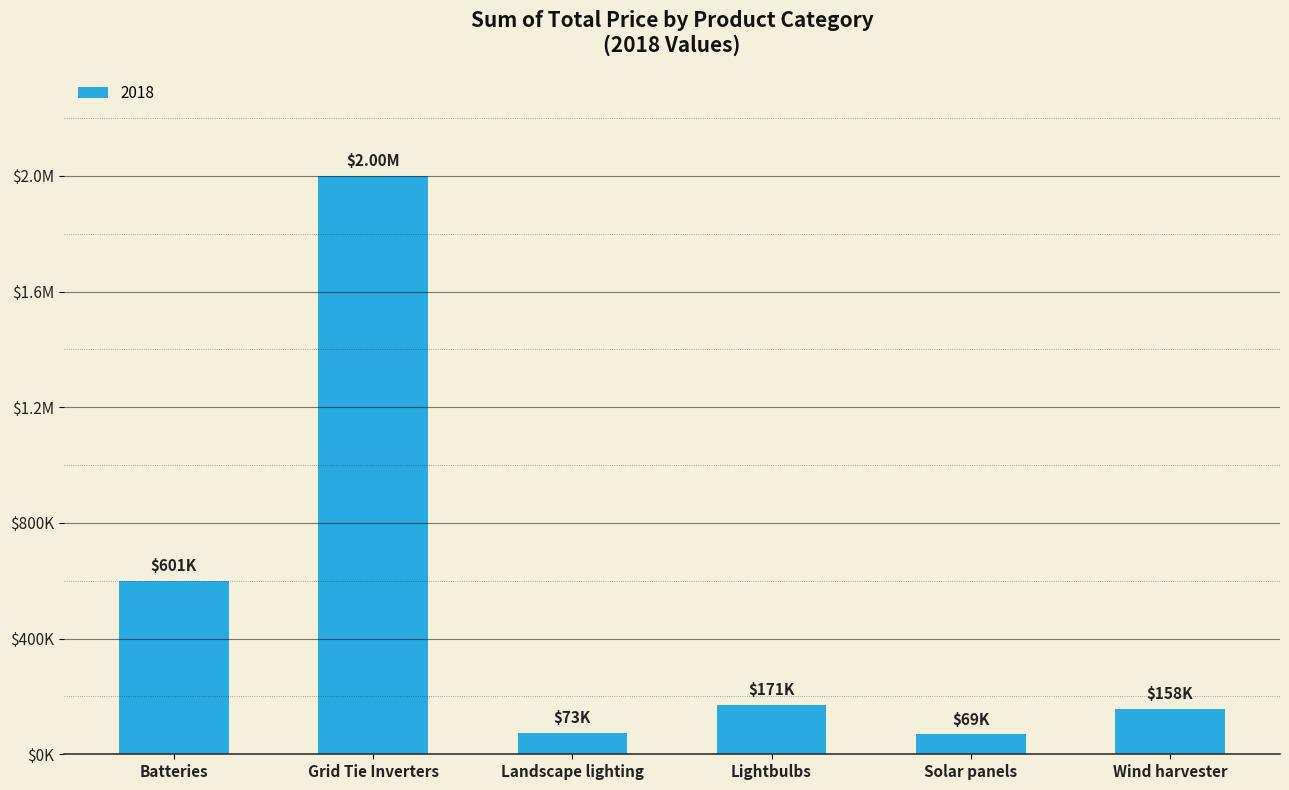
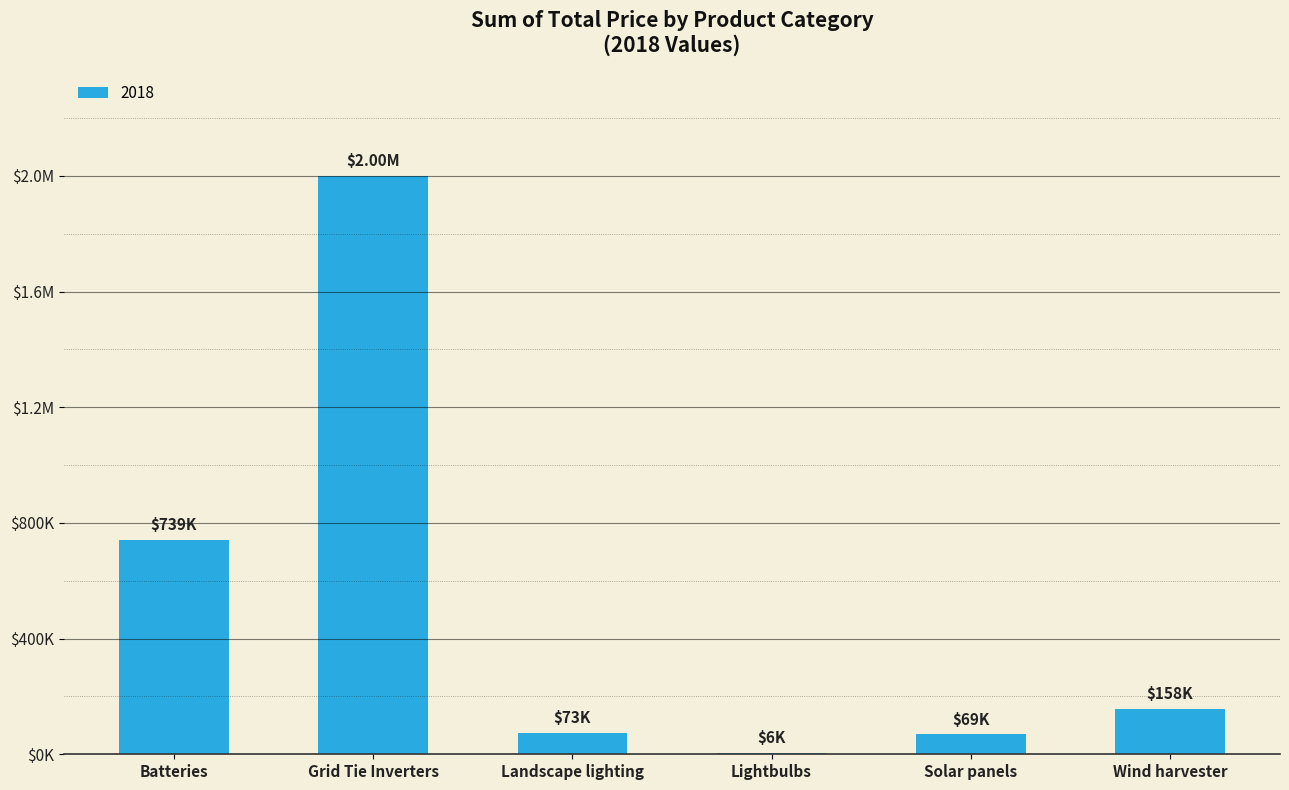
  {
-   "Batteries": "$601K",
+   "Batteries": "$739K",
    "Grid Tie Inverters": "$2.00M",
    "Landscape lighting": "$73K",
-   "Lightbulbs": "$171K",
+   "Lightbulbs": "$6K",
    "Solar panels": "$69K",
    "Wind harvester": "$158K"
  }
